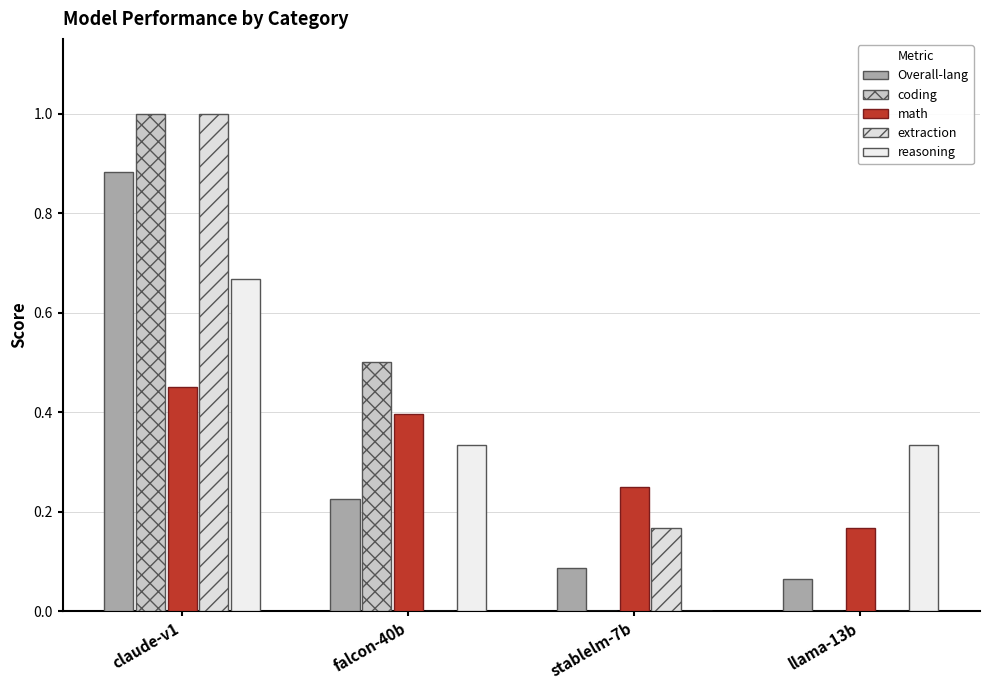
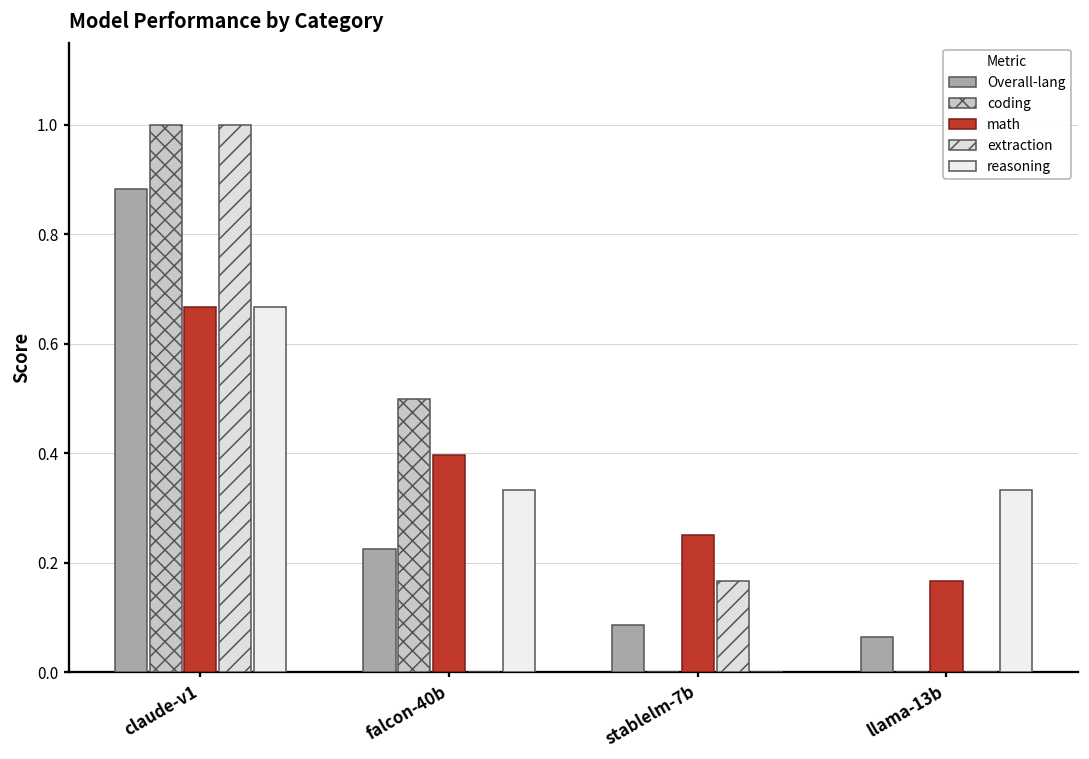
  {
    "math": {
-     "claude-v1": 0.45,
+     "claude-v1": 0.67,
      "falcon-40b": 0.40,
      "stablelm-7b": 0.25,
      "llama-13b": 0.17
    }
  }
